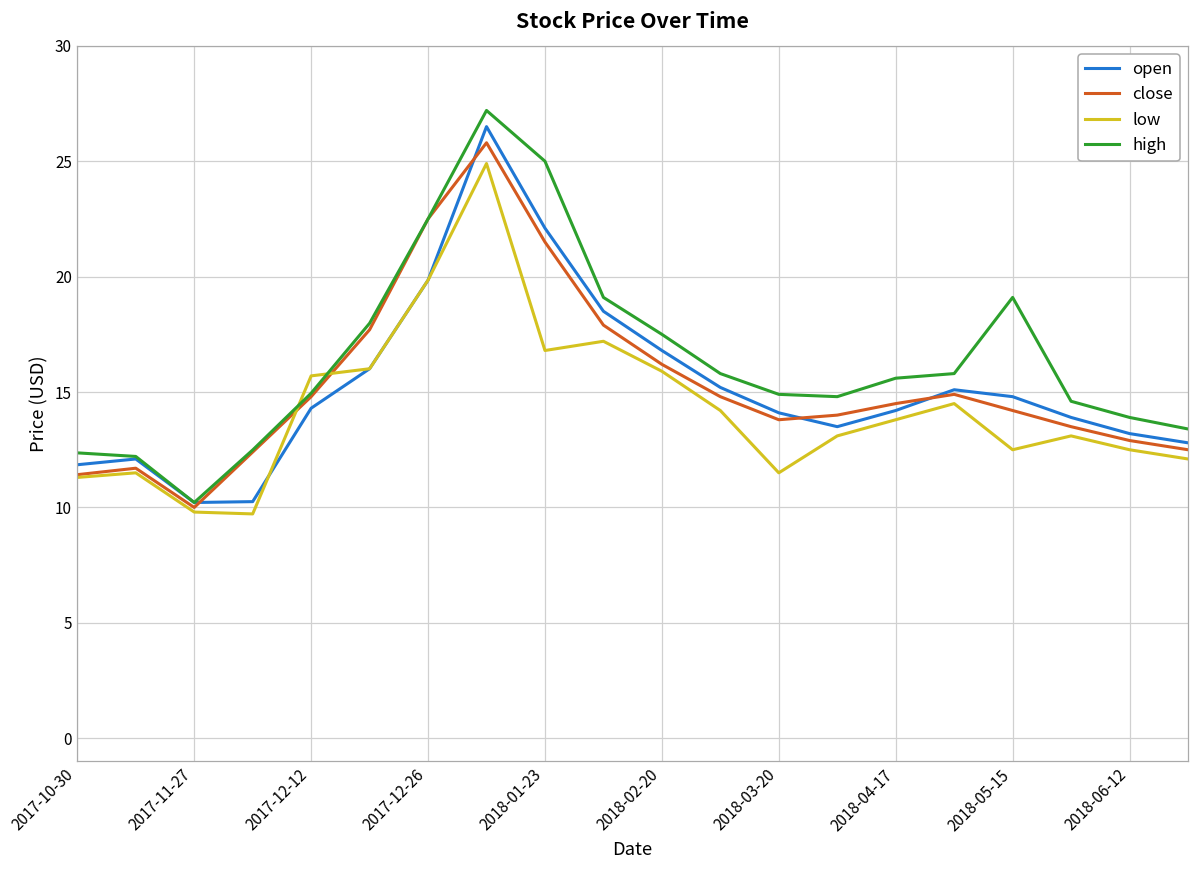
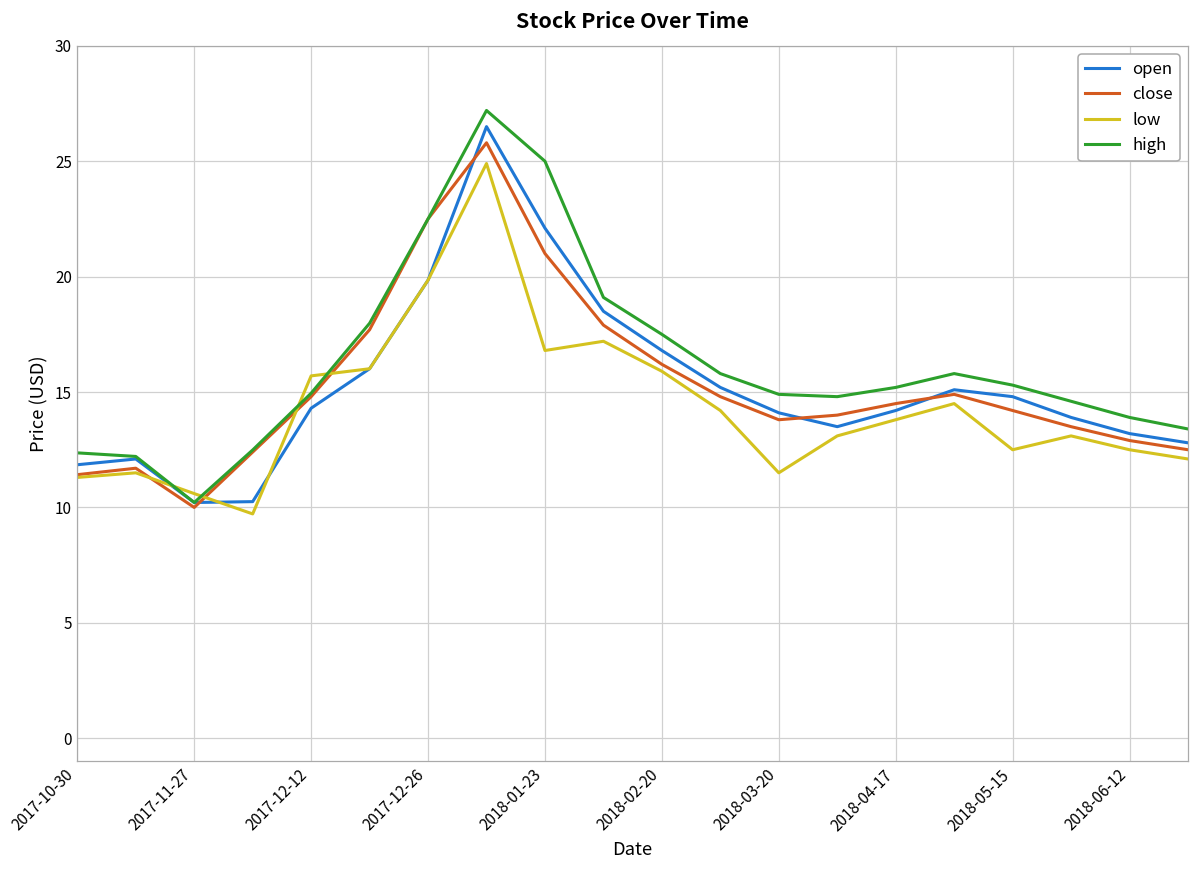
  {
    "open": {
      "2017-10-30": 11.9,
      "2017-12-12": 14.3,
      "2018-01-23": 22.1,
      "2018-02-20": 16.8,
      "2018-03-20": 14.1,
      "2018-04-17": 14.2,
      "2018-05-15": 14.8,
      "2018-06-12": 13.2
    },
    "close": {
      "2017-11-27": 10.0,
      "2017-12-12": 14.8,
-     "2018-01-23": 21.5,
+     "2018-01-23": 21.0,
      "2018-02-20": 16.2,
      "2018-03-20": 13.8,
      "2018-04-17": 14.5,
      "2018-05-15": 14.2,
      "2018-06-12": 12.9
    },
    "low": {
-     "2017-11-27": 9.8,
+     "2017-11-27": 10.6,
      "2017-12-12": 15.7,
      "2018-01-23": 16.8,
      "2018-02-20": 15.9,
      "2018-03-20": 11.5,
      "2018-04-17": 13.8,
      "2018-05-15": 12.5,
      "2018-06-12": 12.5
    },
    "high": {
      "2017-10-30": 12.4,
      "2017-12-12": 15.0,
      "2018-01-23": 25.0,
      "2018-02-20": 17.5,
      "2018-03-20": 14.9,
-     "2018-04-17": 15.6,
-     "2018-05-15": 19.1,
+     "2018-04-17": 15.2,
+     "2018-05-15": 15.3,
      "2018-06-12": 13.9
    }
  }
